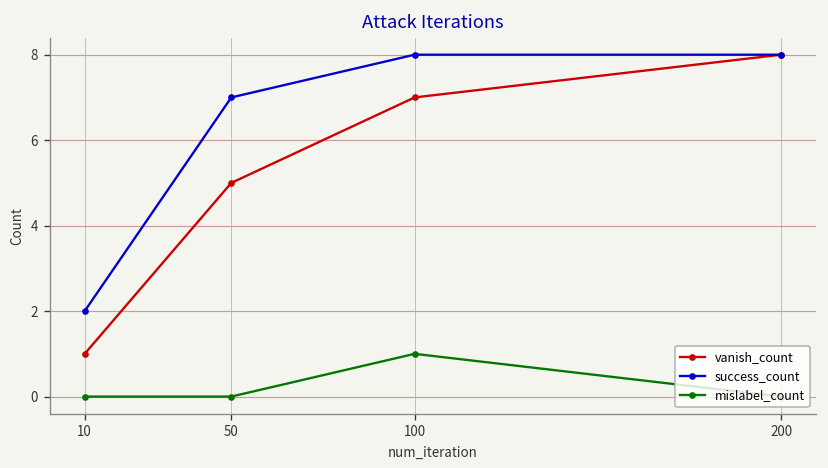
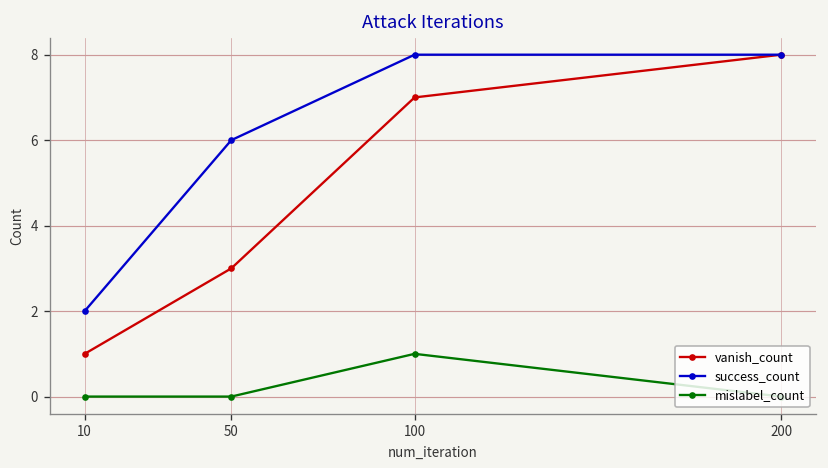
  {
    "vanish_count": {
      "10": 1,
-     "50": 5,
+     "50": 3,
      "100": 7
    },
    "success_count": {
      "10": 2,
-     "50": 7,
+     "50": 6,
      "100": 8
    },
    "mislabel_count": {
      "10": 0,
      "50": 0,
      "100": 1
    }
  }
